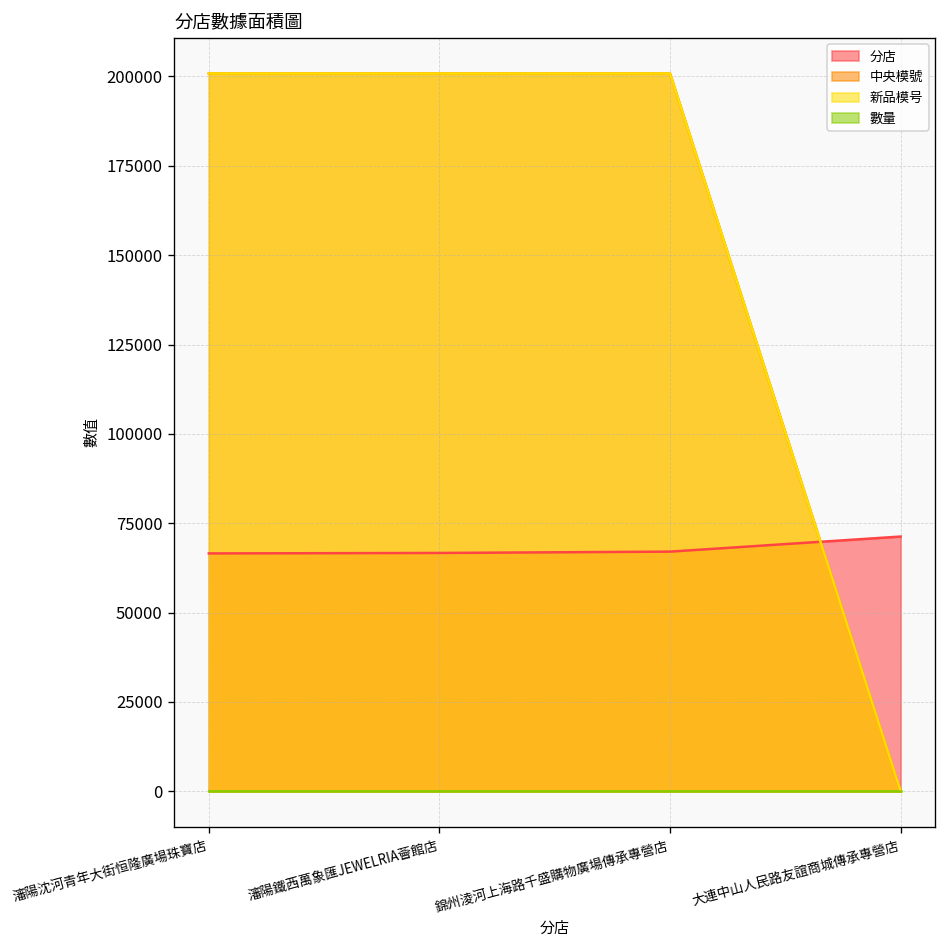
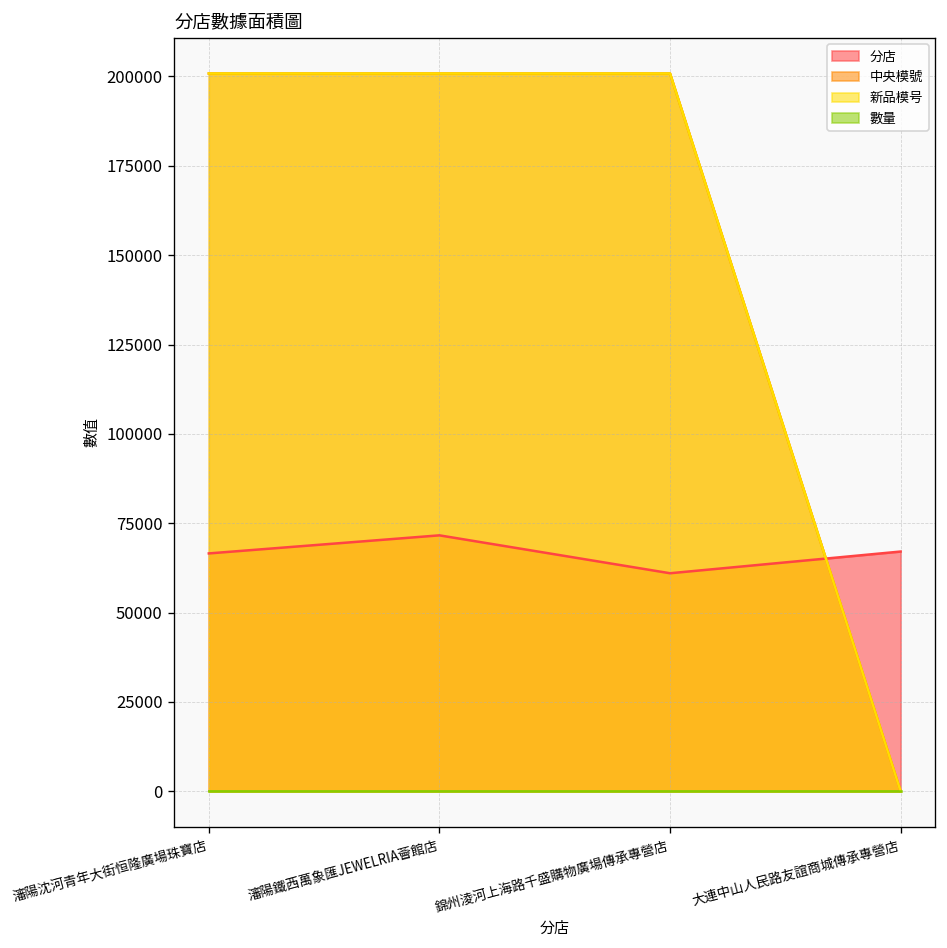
  {
    "分店": {
      "瀋陽沈河青年大街恒隆廣場珠寶店": 67000,
-     "瀋陽鐵西萬象匯JEWELRIA薈館店": 67000,
-     "錦州淩河上海路千盛購物廣場傳承專營店": 67000,
-     "大連中山人民路友誼商城傳承專營店": 71000
+     "瀋陽鐵西萬象匯JEWELRIA薈館店": 72000,
+     "錦州淩河上海路千盛購物廣場傳承專營店": 61000,
+     "大連中山人民路友誼商城傳承專營店": 67000
    },
    "新品模号": {
      "瀋陽沈河青年大街恒隆廣場珠寶店": 201000,
      "瀋陽鐵西萬象匯JEWELRIA薈館店": 201000,
      "錦州淩河上海路千盛購物廣場傳承專營店": 201000
    },
    "數量": {
      "瀋陽沈河青年大街恒隆廣場珠寶店": 0,
      "瀋陽鐵西萬象匯JEWELRIA薈館店": 0,
      "錦州淩河上海路千盛購物廣場傳承專營店": 0
    }
  }
